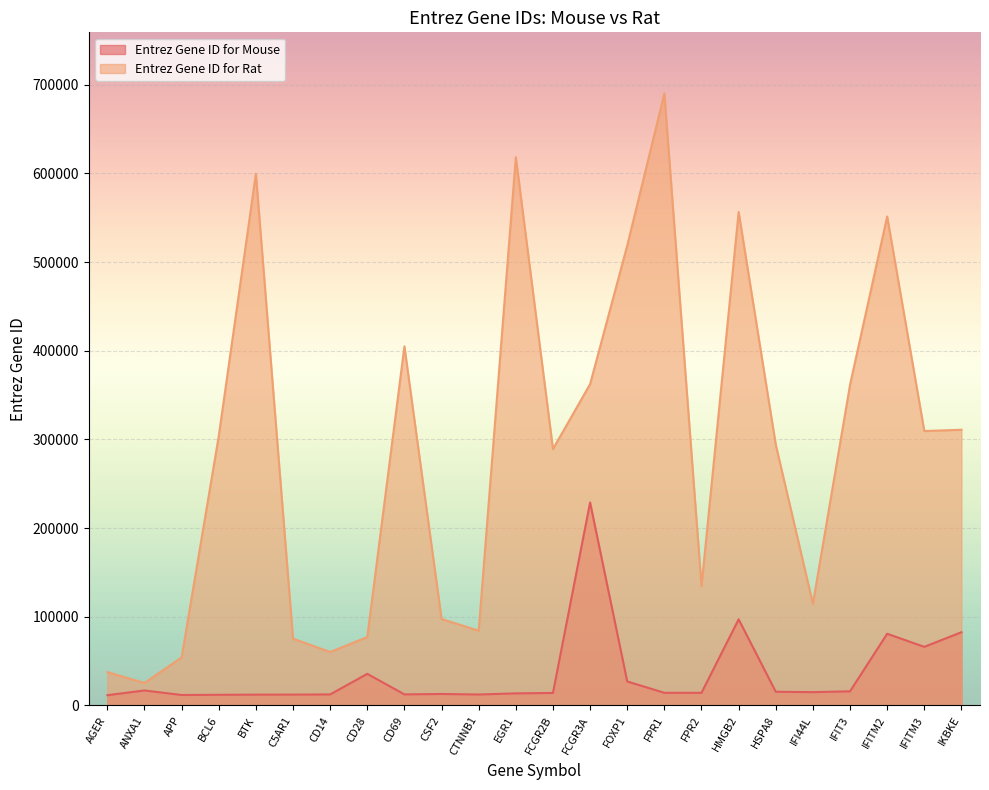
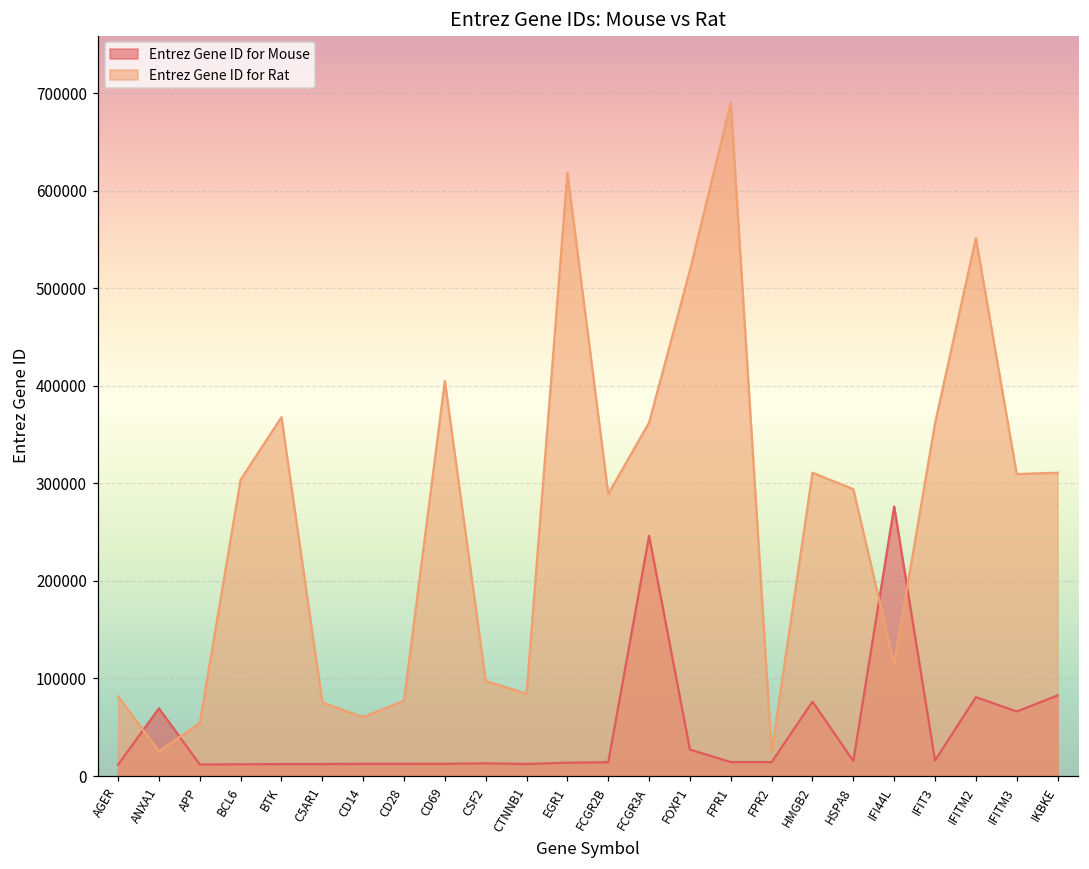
  {
    "Entrez Gene ID for Mouse": {
      "AGER": 10000,
-     "ANXA1": 20000,
+     "ANXA1": 70000,
      "APP": 10000,
      "BCL6": 10000,
      "BTK": 10000,
      "C5AR1": 10000,
      "CD14": 10000,
-     "CD28": 40000,
+     "CD28": 10000,
      "CD69": 10000,
      "CSF2": 10000,
      "CTNNB1": 10000,
      "EGR1": 10000,
      "FCGR2B": 10000,
-     "FCGR3A": 230000,
+     "FCGR3A": 250000,
      "FOXP1": 30000,
      "FPR1": 10000,
      "FPR2": 10000,
-     "HMGB2": 100000,
+     "HMGB2": 80000,
      "HSPA8": 20000,
-     "IFI44L": 20000,
+     "IFI44L": 280000,
      "IFIT3": 20000,
      "IFITM2": 80000,
      "IFITM3": 70000,
      "IKBKE": 80000
    },
    "Entrez Gene ID for Rat": {
-     "AGER": 40000,
+     "AGER": 80000,
      "ANXA1": 30000,
      "APP": 50000,
      "BCL6": 300000,
-     "BTK": 600000,
+     "BTK": 370000,
      "C5AR1": 80000,
      "CD14": 60000,
      "CD28": 80000,
      "CD69": 410000,
      "CSF2": 100000,
      "CTNNB1": 80000,
      "EGR1": 620000,
      "FCGR2B": 290000,
      "FCGR3A": 360000,
      "FOXP1": 520000,
      "FPR1": 690000,
-     "FPR2": 130000,
-     "HMGB2": 560000,
+     "FPR2": 20000,
+     "HMGB2": 310000,
      "HSPA8": 290000,
      "IFI44L": 110000,
      "IFIT3": 360000,
      "IFITM2": 550000,
      "IFITM3": 310000,
      "IKBKE": 310000
    }
  }
